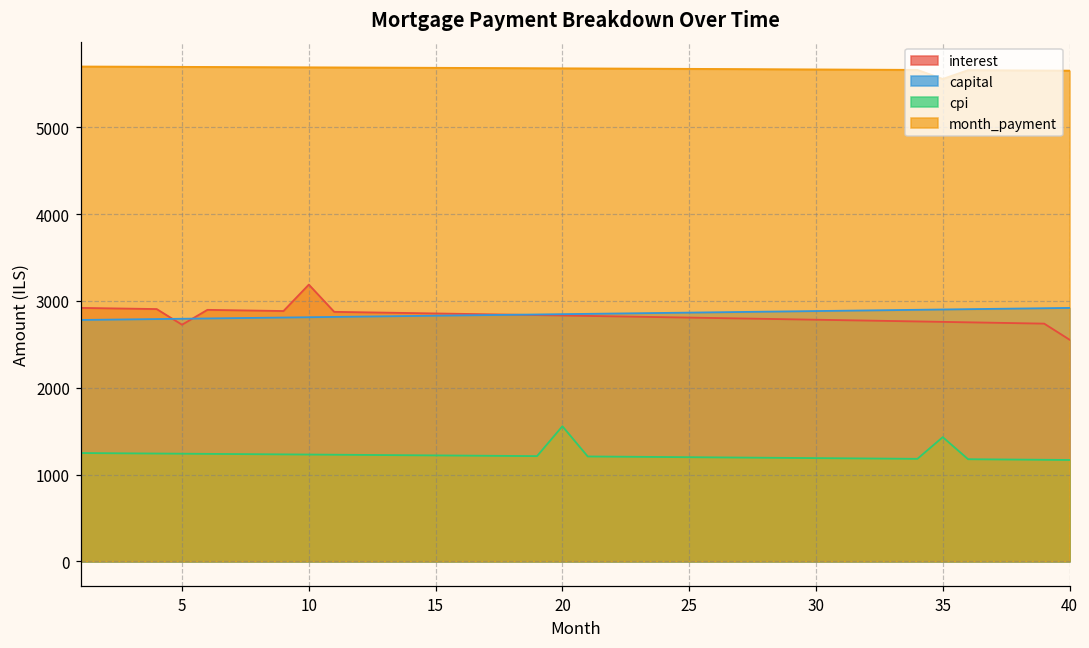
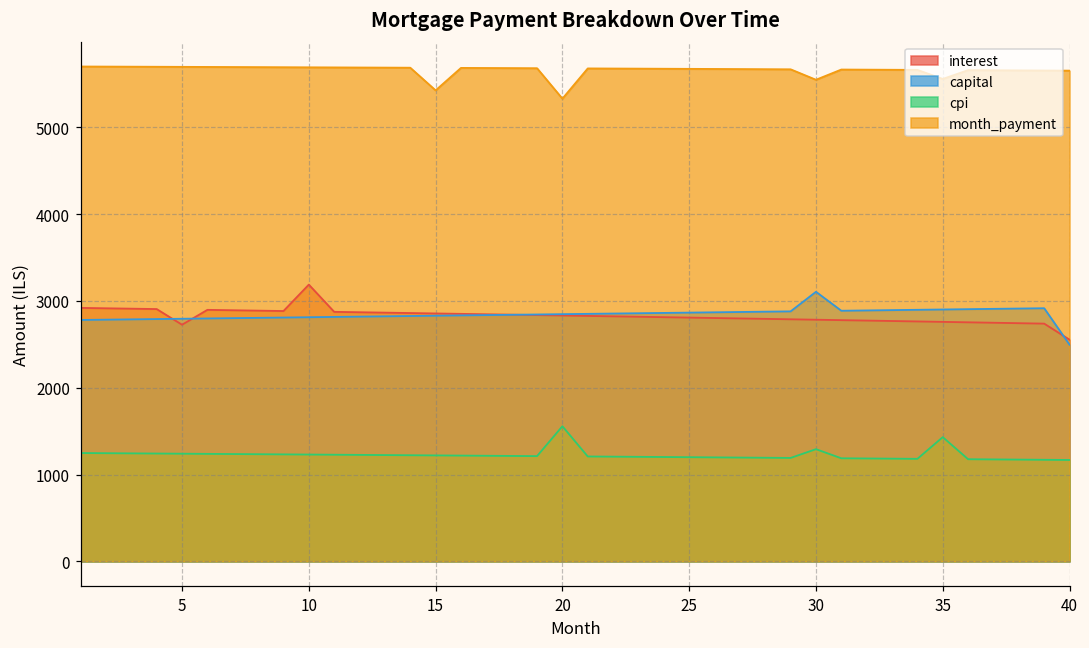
  {
    "interest": {
      "5": 2700,
      "10": 3200,
      "25": 2800,
      "30": 2800,
      "35": 2800,
      "40": 2600
    },
    "capital": {
      "5": 2800,
      "10": 2800,
      "25": 2900,
-     "30": 2900,
+     "30": 3100,
      "35": 2900,
-     "40": 2900
+     "40": 2500
    },
    "cpi": {
      "5": 1200,
      "10": 1200,
      "15": 1200,
      "20": 1600,
      "25": 1200,
-     "30": 1200,
+     "30": 1300,
      "35": 1400,
      "40": 1200
    },
    "month_payment": {
      "5": 5700,
      "10": 5700,
-     "15": 5700,
-     "20": 5700,
+     "15": 5400,
+     "20": 5300,
      "25": 5700,
-     "30": 5700,
+     "30": 5500,
      "40": 5700
    }
  }
